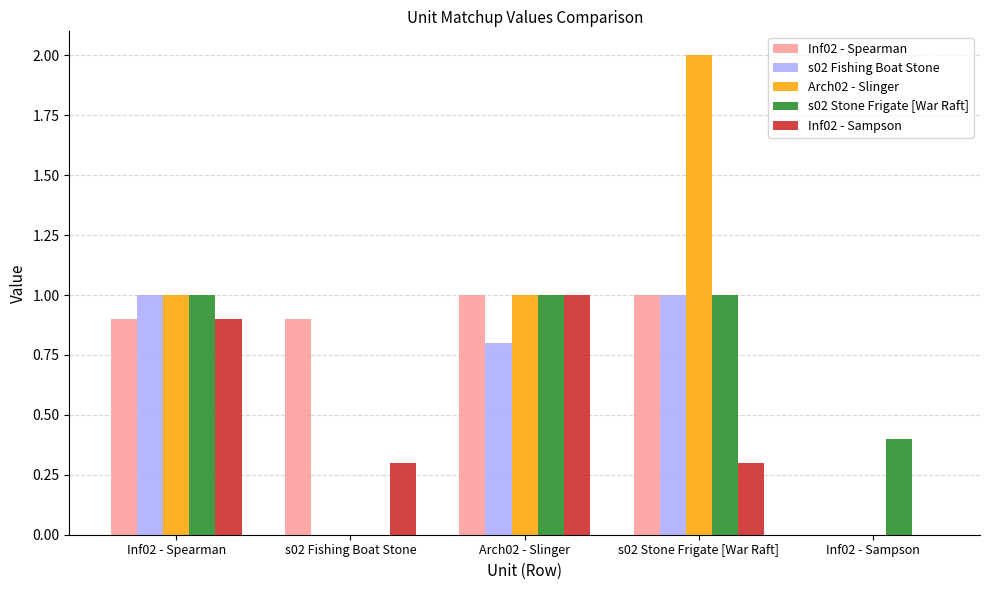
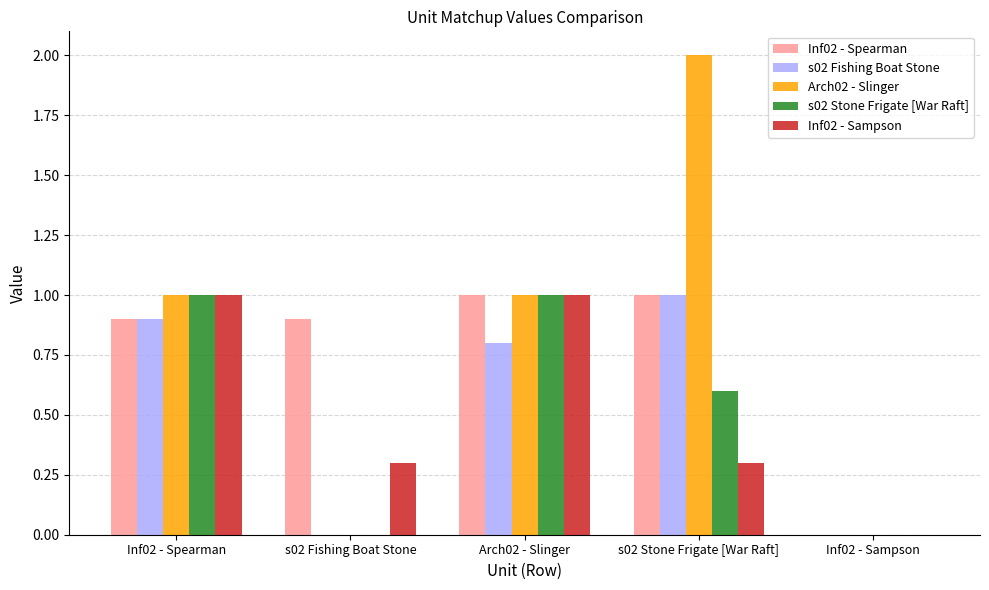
  {
    "Inf02 - Spearman": {
      "Inf02 - Spearman": 0.9,
      "s02 Fishing Boat Stone": 0.9,
      "Arch02 - Slinger": 1.0,
      "s02 Stone Frigate [War Raft]": 1.0,
      "Inf02 - Sampson": 0.0
    },
    "s02 Fishing Boat Stone": {
-     "Inf02 - Spearman": 1.0,
+     "Inf02 - Spearman": 0.9,
      "s02 Fishing Boat Stone": 0.0,
      "Arch02 - Slinger": 0.8,
      "s02 Stone Frigate [War Raft]": 1.0,
      "Inf02 - Sampson": 0.0
    },
    "Arch02 - Slinger": {
      "Inf02 - Spearman": 1.0,
      "s02 Fishing Boat Stone": 0.0,
      "Arch02 - Slinger": 1.0,
      "s02 Stone Frigate [War Raft]": 2.0,
      "Inf02 - Sampson": 0.0
    },
    "s02 Stone Frigate [War Raft]": {
      "Inf02 - Spearman": 1.0,
      "s02 Fishing Boat Stone": 0.0,
      "Arch02 - Slinger": 1.0,
-     "s02 Stone Frigate [War Raft]": 1.0,
-     "Inf02 - Sampson": 0.4
+     "s02 Stone Frigate [War Raft]": 0.6,
+     "Inf02 - Sampson": 0.0
    },
    "Inf02 - Sampson": {
-     "Inf02 - Spearman": 0.9,
+     "Inf02 - Spearman": 1.0,
      "s02 Fishing Boat Stone": 0.3,
      "Arch02 - Slinger": 1.0,
      "s02 Stone Frigate [War Raft]": 0.3,
      "Inf02 - Sampson": 0.0
    }
  }
